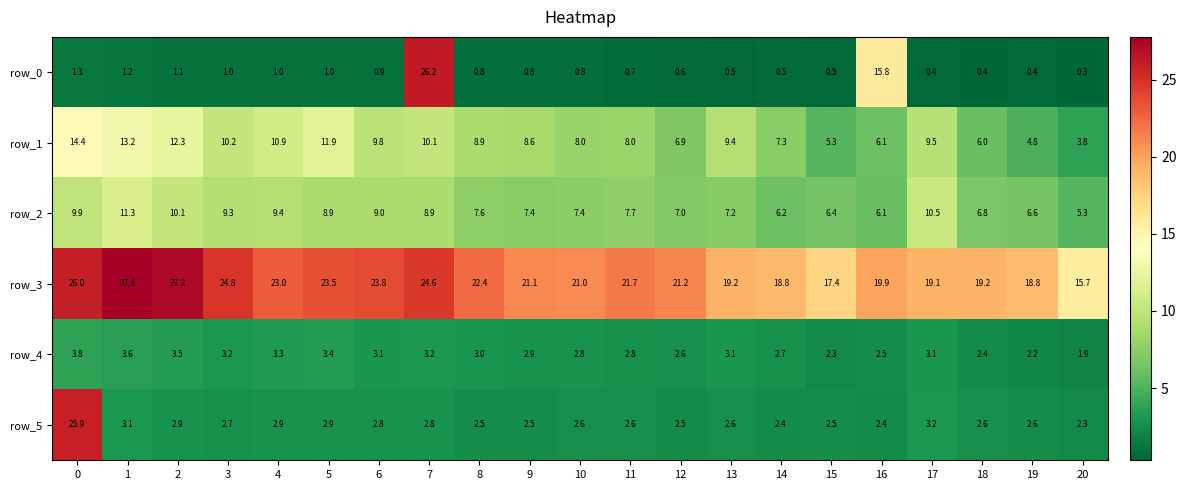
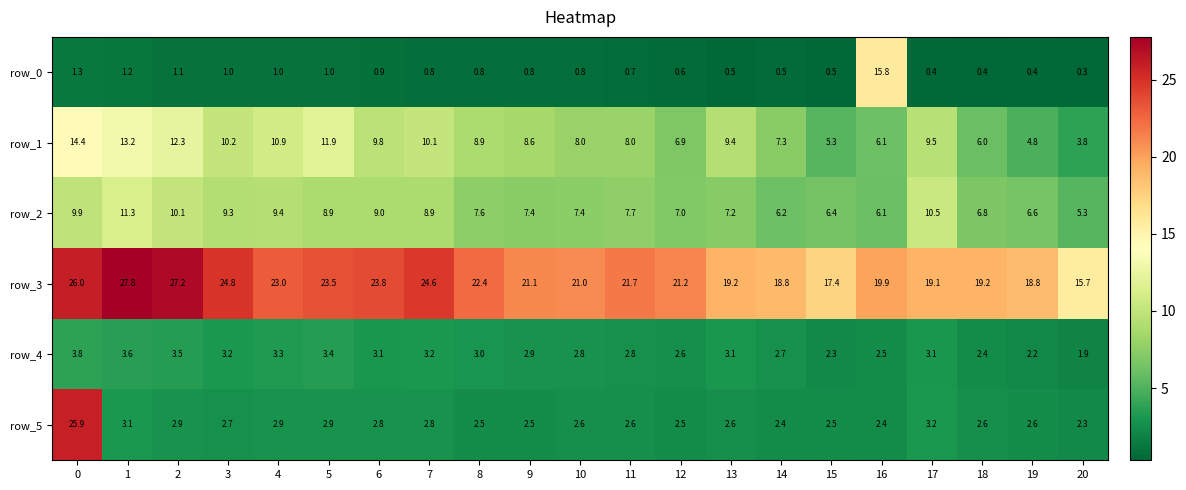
  {
    "row_0": {
      "0": 1.3,
      "1": 1.2,
      "2": 1.1,
      "3": 1.0,
      "4": 1.0,
      "5": 1.0,
      "6": 0.9,
-     "7": 26.2,
+     "7": 0.8,
      "8": 0.8,
      "9": 0.8,
      "10": 0.8,
      "11": 0.7,
      "12": 0.6,
      "13": 0.5,
      "14": 0.5,
      "15": 0.5,
      "16": 15.8,
      "17": 0.4,
      "18": 0.4,
      "19": 0.4,
      "20": 0.3
    },
    "row_1": {
      "0": 14.4,
      "1": 13.2,
      "2": 12.3,
      "3": 10.2,
      "4": 10.9,
      "5": 11.9,
      "6": 9.8,
      "7": 10.1,
      "8": 8.9,
      "9": 8.6,
      "10": 8.0,
      "11": 8.0,
      "12": 6.9,
      "13": 9.4,
      "14": 7.3,
      "15": 5.3,
      "16": 6.1,
      "17": 9.5,
      "18": 6.0,
      "19": 4.8,
      "20": 3.8
    },
    "row_2": {
      "0": 9.9,
      "1": 11.3,
      "2": 10.1,
      "3": 9.3,
      "4": 9.4,
      "5": 8.9,
      "6": 9.0,
      "7": 8.9,
      "8": 7.6,
      "9": 7.4,
      "10": 7.4,
      "11": 7.7,
      "12": 7.0,
      "13": 7.2,
      "14": 6.2,
      "15": 6.4,
      "16": 6.1,
      "17": 10.5,
      "18": 6.8,
      "19": 6.6,
      "20": 5.3
    },
    "row_3": {
      "0": 26.0,
      "1": 27.8,
      "2": 27.2,
      "3": 24.8,
      "4": 23.0,
      "5": 23.5,
      "6": 23.8,
      "7": 24.6,
      "8": 22.4,
      "9": 21.1,
      "10": 21.0,
      "11": 21.7,
      "12": 21.2,
      "13": 19.2,
      "14": 18.8,
      "15": 17.4,
      "16": 19.9,
      "17": 19.1,
      "18": 19.2,
      "19": 18.8,
      "20": 15.7
    },
    "row_4": {
      "0": 3.8,
      "1": 3.6,
      "2": 3.5,
      "3": 3.2,
      "4": 3.3,
      "5": 3.4,
      "6": 3.1,
      "7": 3.2,
      "8": 3.0,
      "9": 2.9,
      "10": 2.8,
      "11": 2.8,
      "12": 2.6,
      "13": 3.1,
      "14": 2.7,
      "15": 2.3,
      "16": 2.5,
      "17": 3.1,
      "18": 2.4,
      "19": 2.2,
      "20": 1.9
    },
    "row_5": {
      "0": 25.9,
      "1": 3.1,
      "2": 2.9,
      "3": 2.7,
      "4": 2.9,
      "5": 2.9,
      "6": 2.8,
      "7": 2.8,
      "8": 2.5,
      "9": 2.5,
      "10": 2.6,
      "11": 2.6,
      "12": 2.5,
      "13": 2.6,
      "14": 2.4,
      "15": 2.5,
      "16": 2.4,
      "17": 3.2,
      "18": 2.6,
      "19": 2.6,
      "20": 2.3
    }
  }
